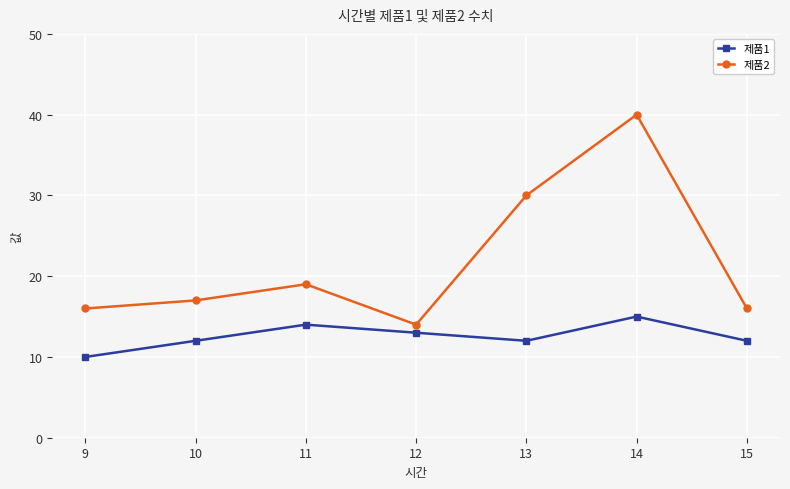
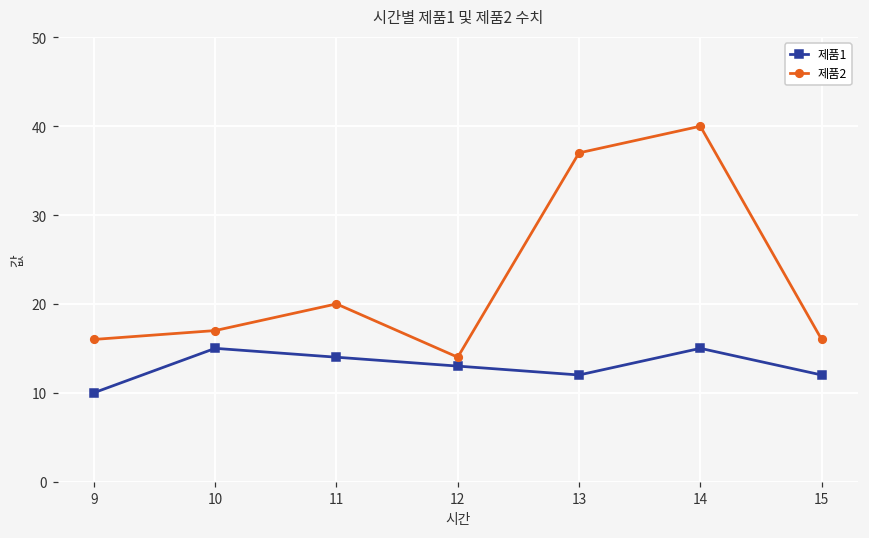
  {
    "제품1": {
      "9": 10,
-     "10": 12,
+     "10": 15,
      "11": 14,
      "12": 13,
      "13": 12,
      "14": 15,
      "15": 12
    },
    "제품2": {
      "9": 16,
      "10": 17,
-     "11": 19,
+     "11": 20,
      "12": 14,
-     "13": 30,
+     "13": 37,
      "14": 40,
      "15": 16
    }
  }
